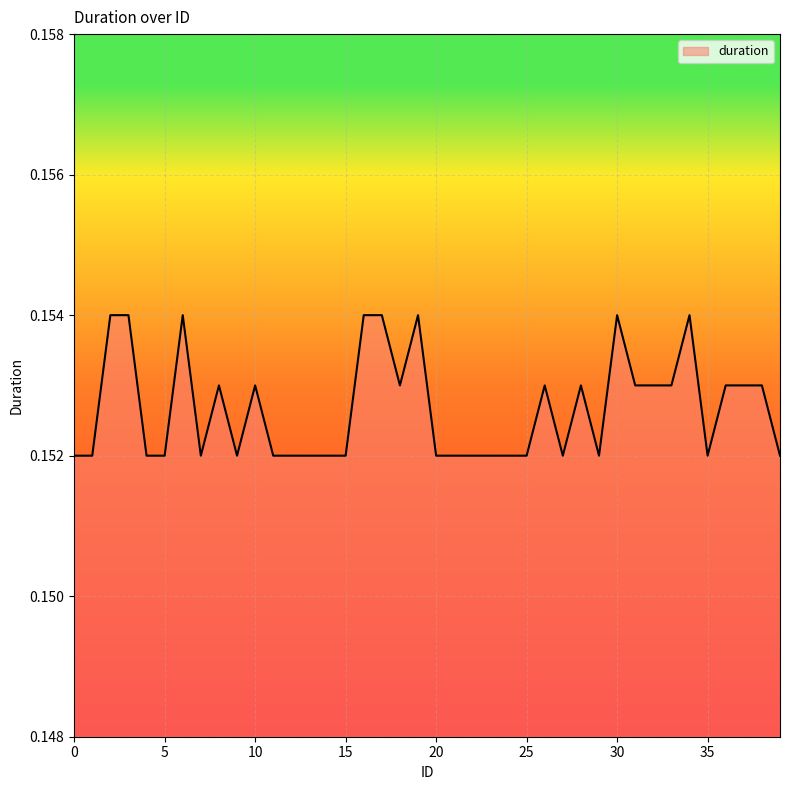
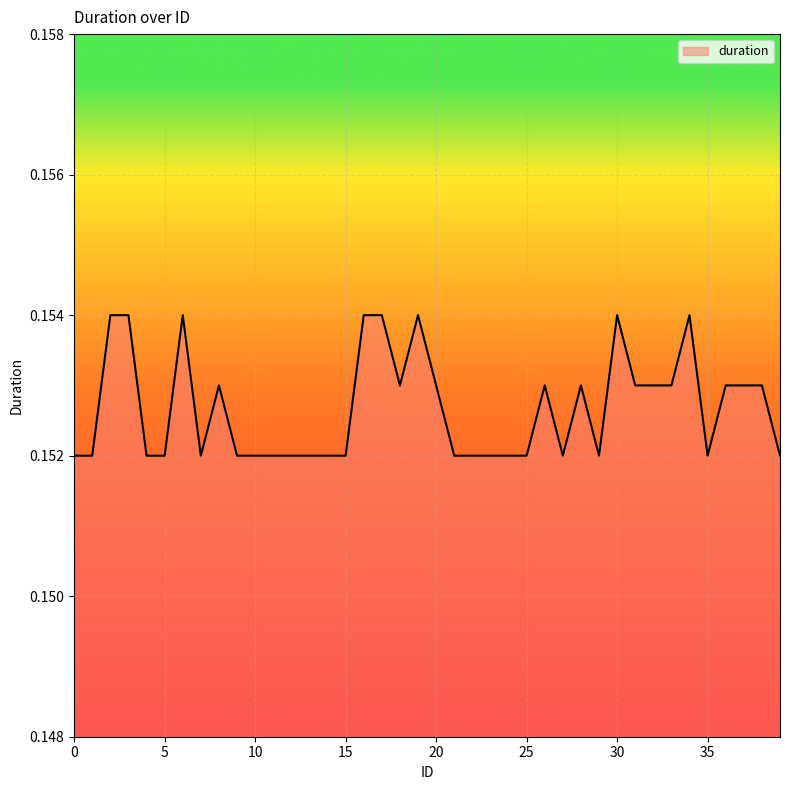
  {
    "0": 0.152,
    "5": 0.152,
-   "10": 0.153,
+   "10": 0.152,
    "15": 0.152,
-   "20": 0.152,
+   "20": 0.153,
    "25": 0.152,
    "30": 0.154,
    "35": 0.152
  }
